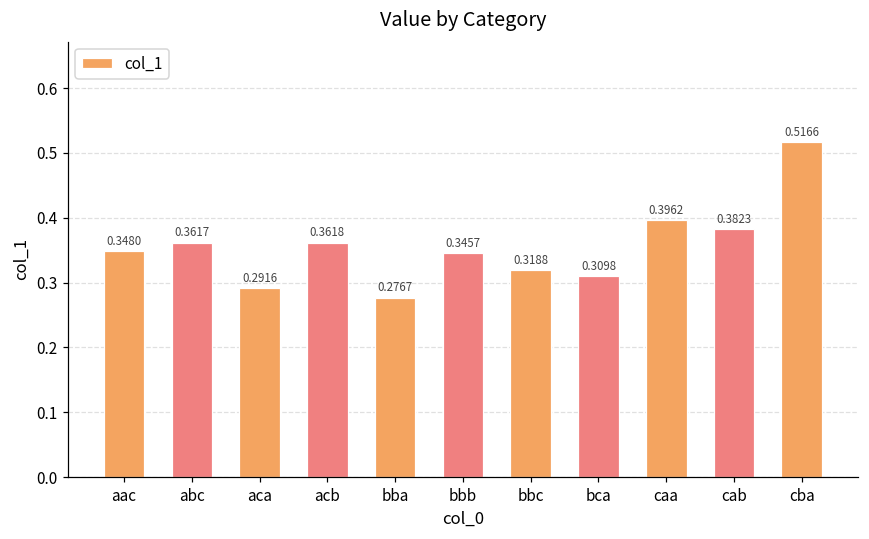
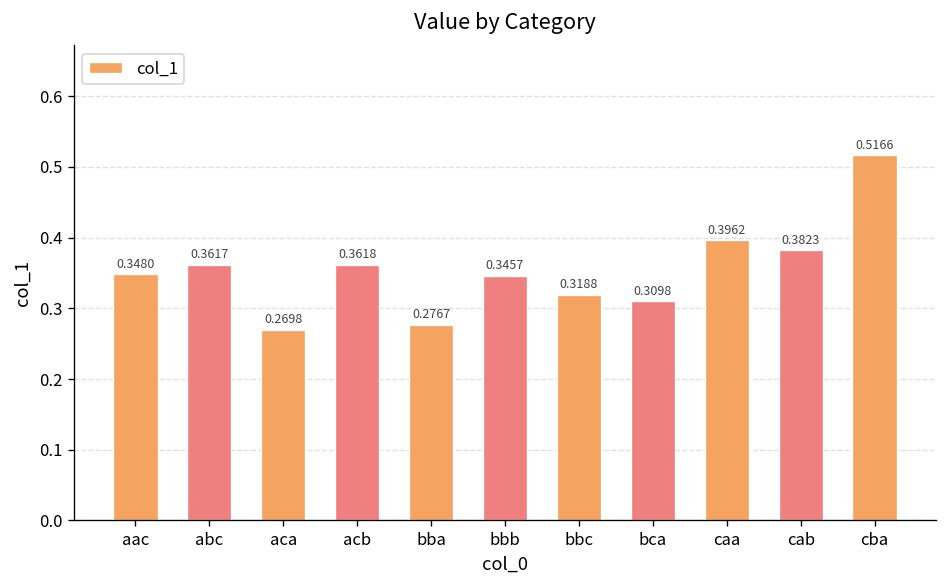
  {
    "aac": 0.3480,
    "abc": 0.3617,
-   "aca": 0.2916,
+   "aca": 0.2698,
    "acb": 0.3618,
    "bba": 0.2767,
    "bbb": 0.3457,
    "bbc": 0.3188,
    "bca": 0.3098,
    "caa": 0.3962,
    "cab": 0.3823,
    "cba": 0.5166
  }
